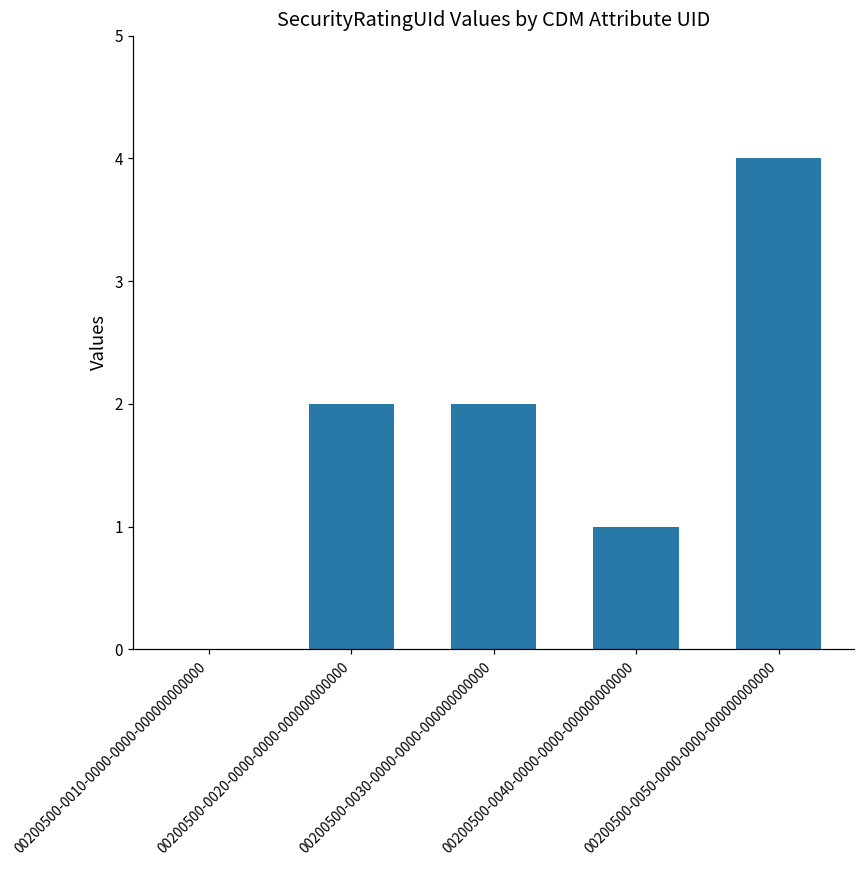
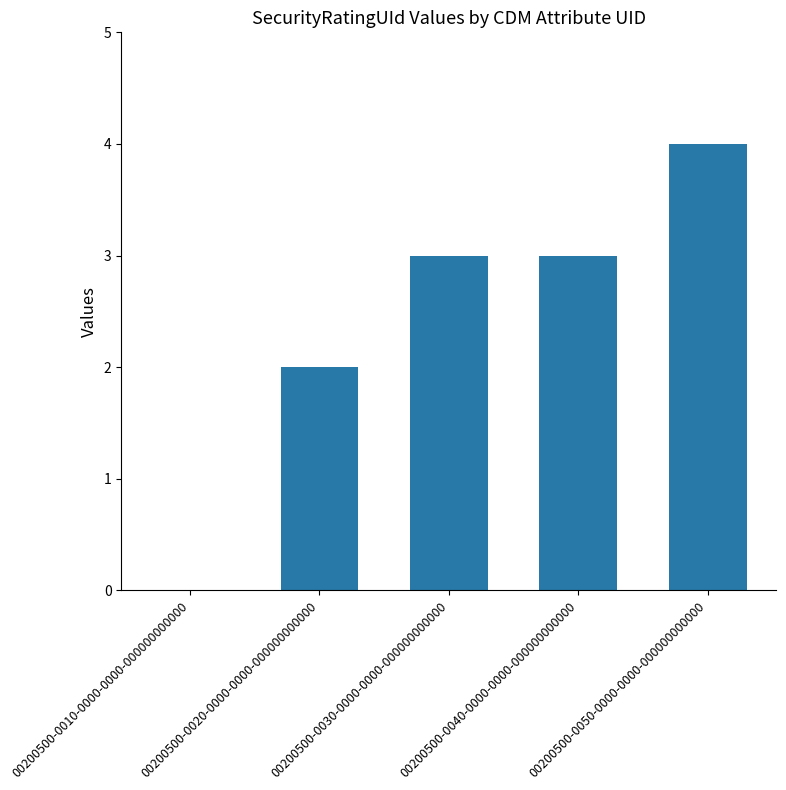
  {
    "00200500-0010-0000-0000-000000000000": 0,
    "00200500-0020-0000-0000-000000000000": 2,
-   "00200500-0030-0000-0000-000000000000": 2,
-   "00200500-0040-0000-0000-000000000000": 1,
+   "00200500-0030-0000-0000-000000000000": 3,
+   "00200500-0040-0000-0000-000000000000": 3,
    "00200500-0050-0000-0000-000000000000": 4
  }
